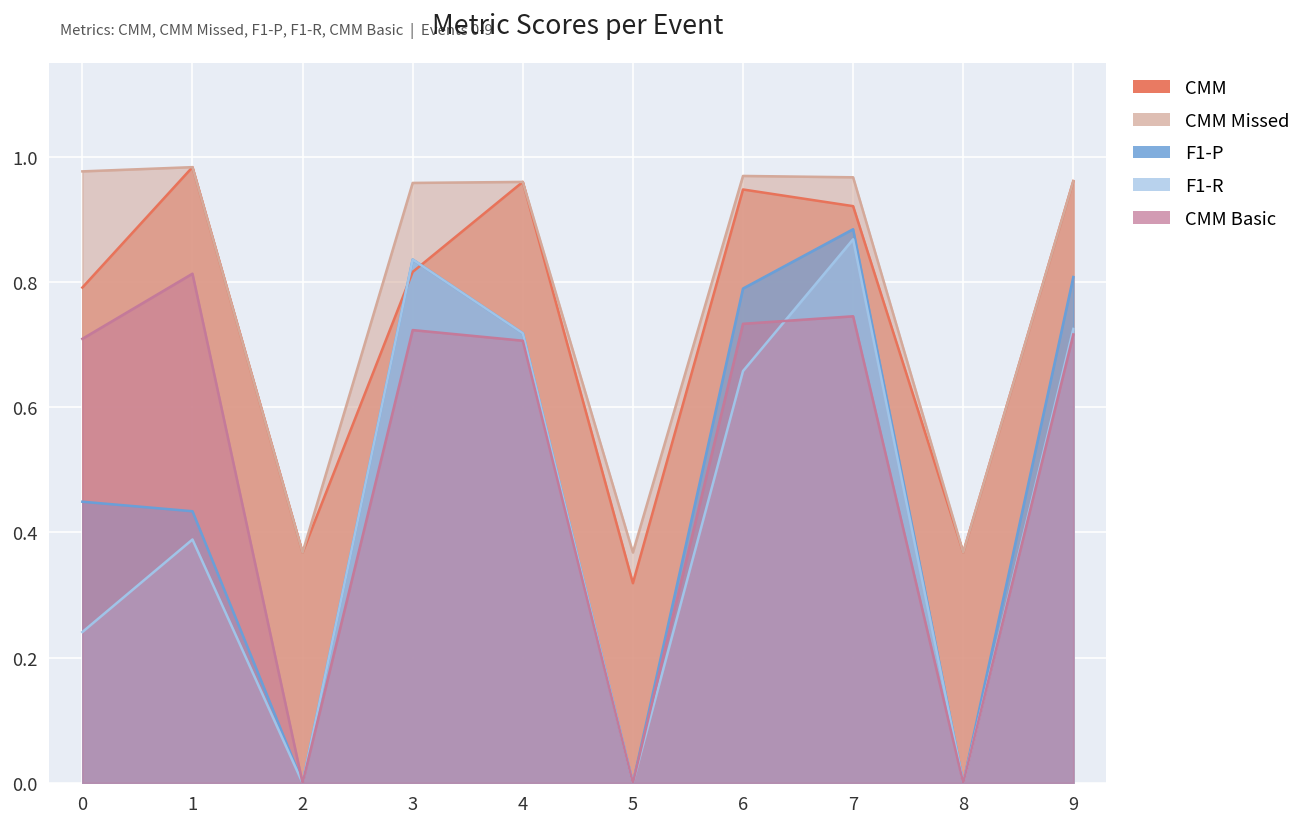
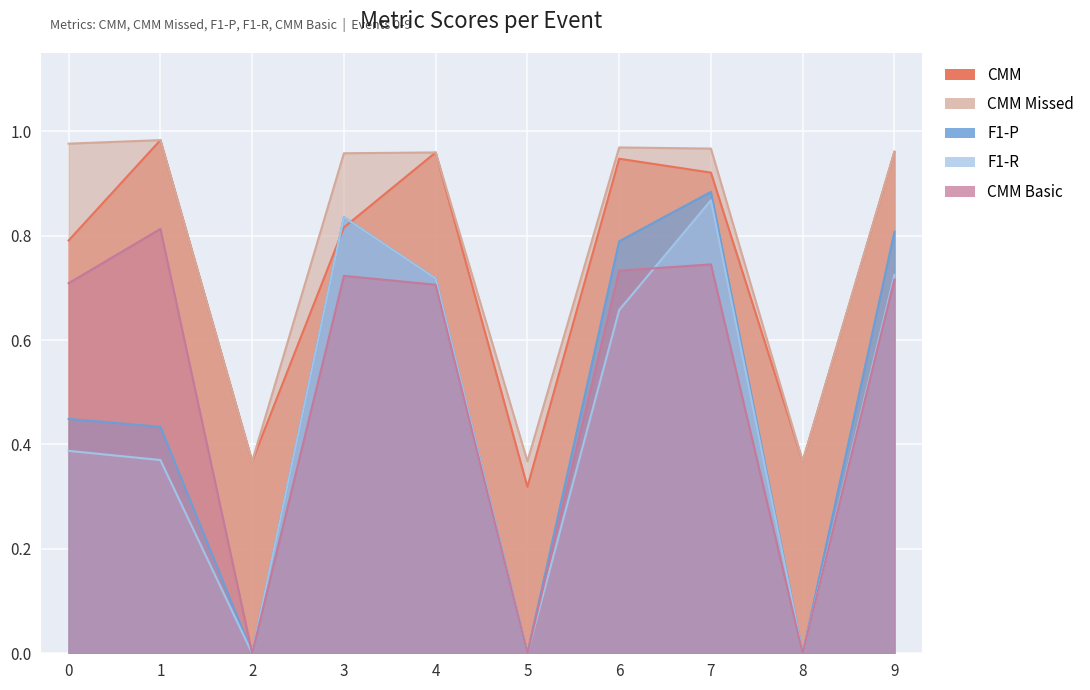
  {
    "CMM": {
      "0": 0.79,
      "3": 0.82,
      "5": 0.32,
      "6": 0.95,
      "7": 0.92
    },
    "F1-P": {
      "0": 0.45,
      "1": 0.43,
      "6": 0.79,
      "7": 0.88,
      "9": 0.81
    },
    "F1-R": {
-     "0": 0.24,
-     "1": 0.39,
+     "0": 0.39,
+     "1": 0.37,
      "6": 0.66,
      "7": 0.87,
      "9": 0.72
    }
  }
